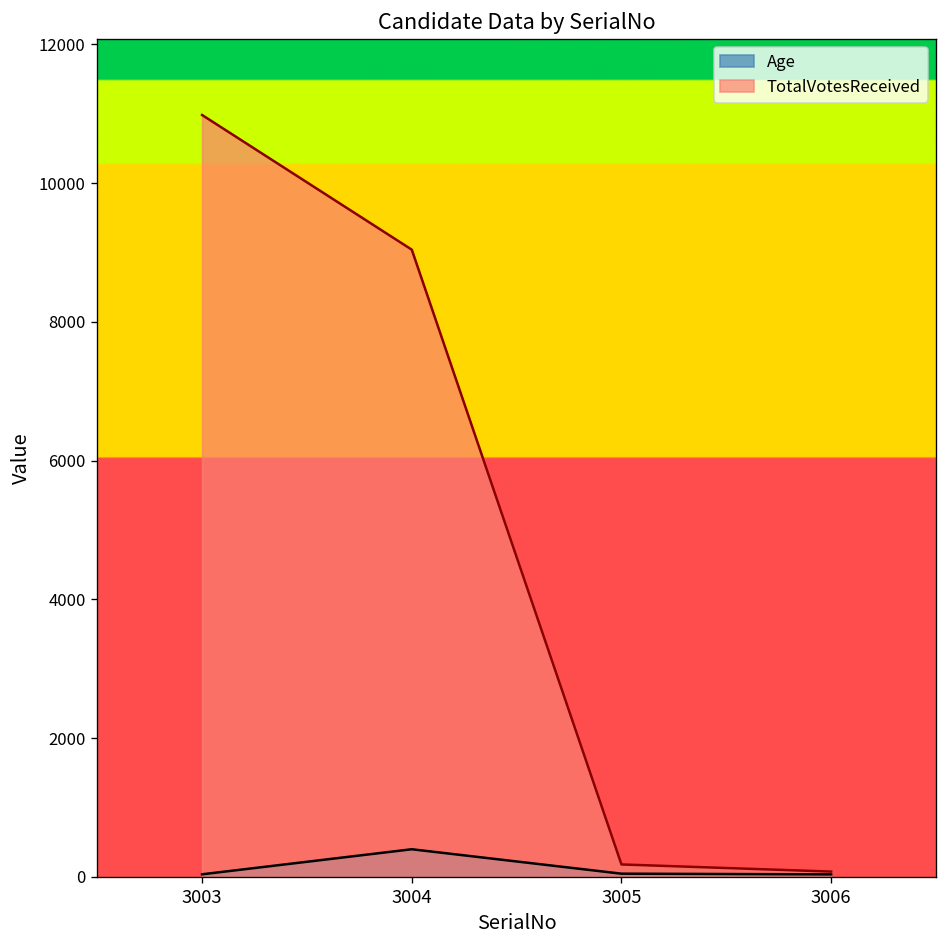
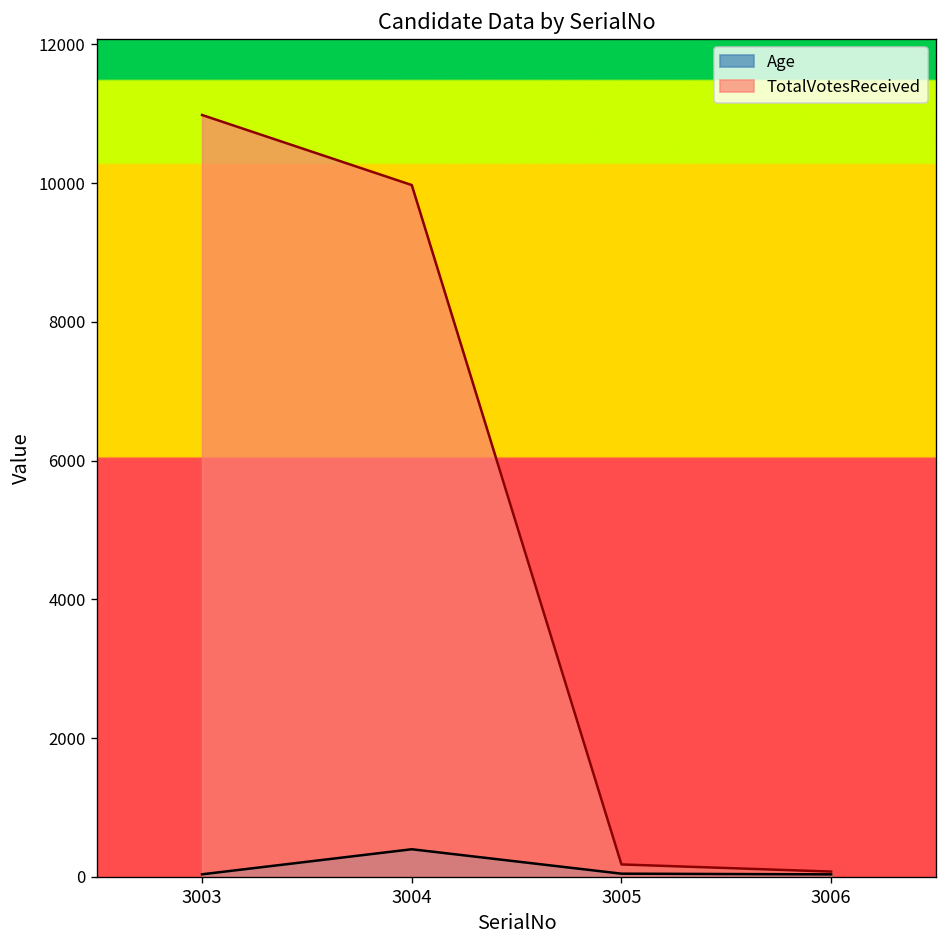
  {
    "Age": {
      "3003": 0,
      "3004": 400,
      "3005": 0
    },
    "TotalVotesReceived": {
      "3003": 11000,
-     "3004": 9000,
+     "3004": 10000,
      "3005": 200
    }
  }
